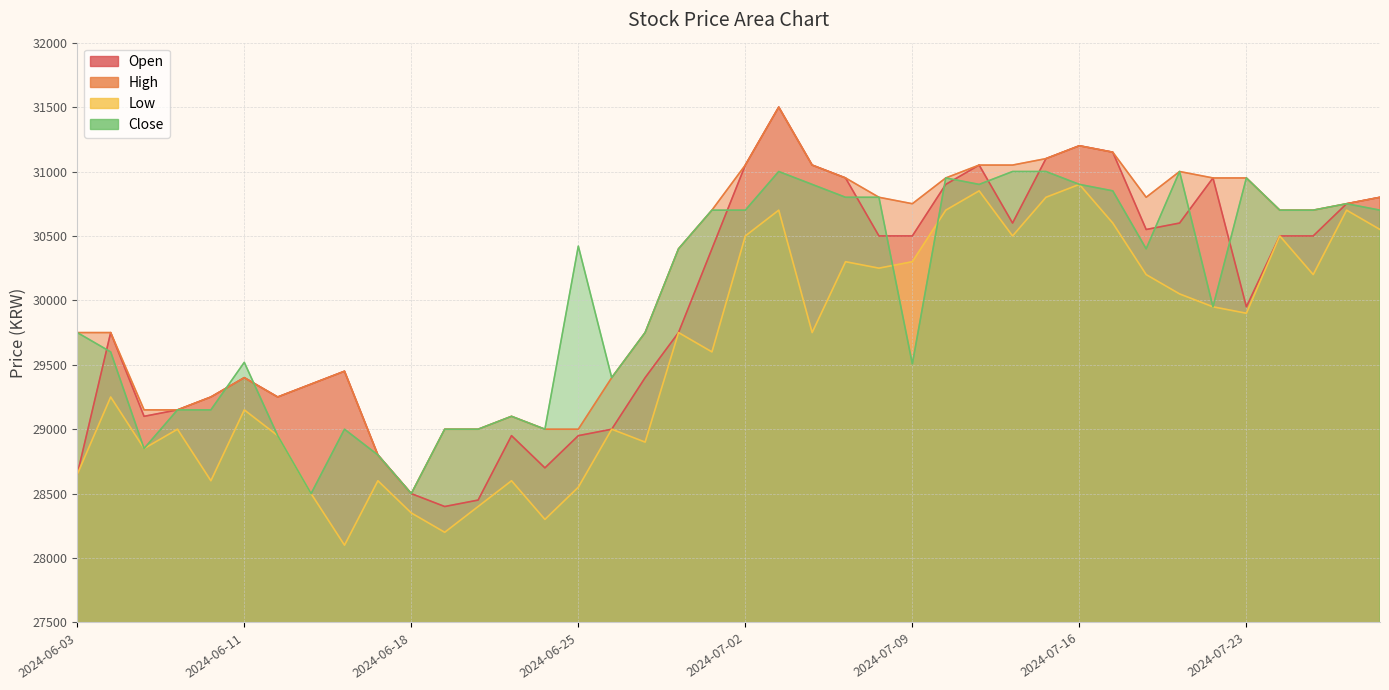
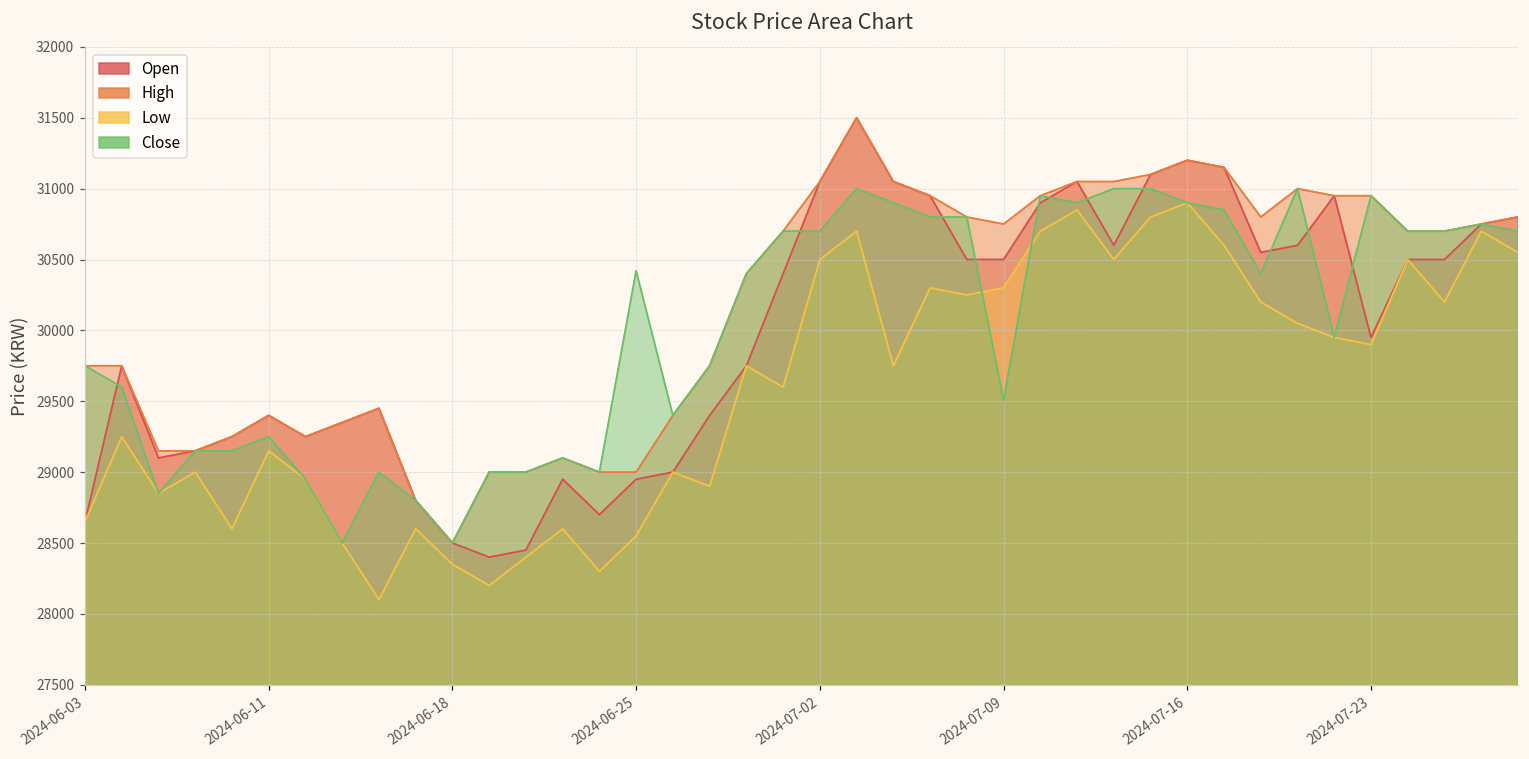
  {
    "Close": {
-     "2024-06-11": 29520,
+     "2024-06-11": 29250,
      "2024-06-25": 30420,
      "2024-07-02": 30700,
      "2024-07-09": 29510
    }
  }
